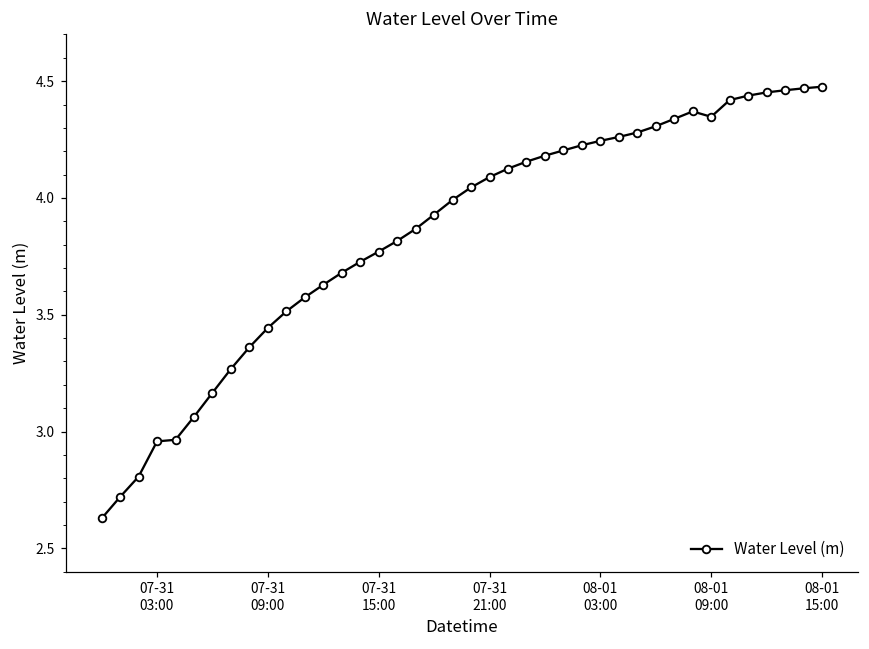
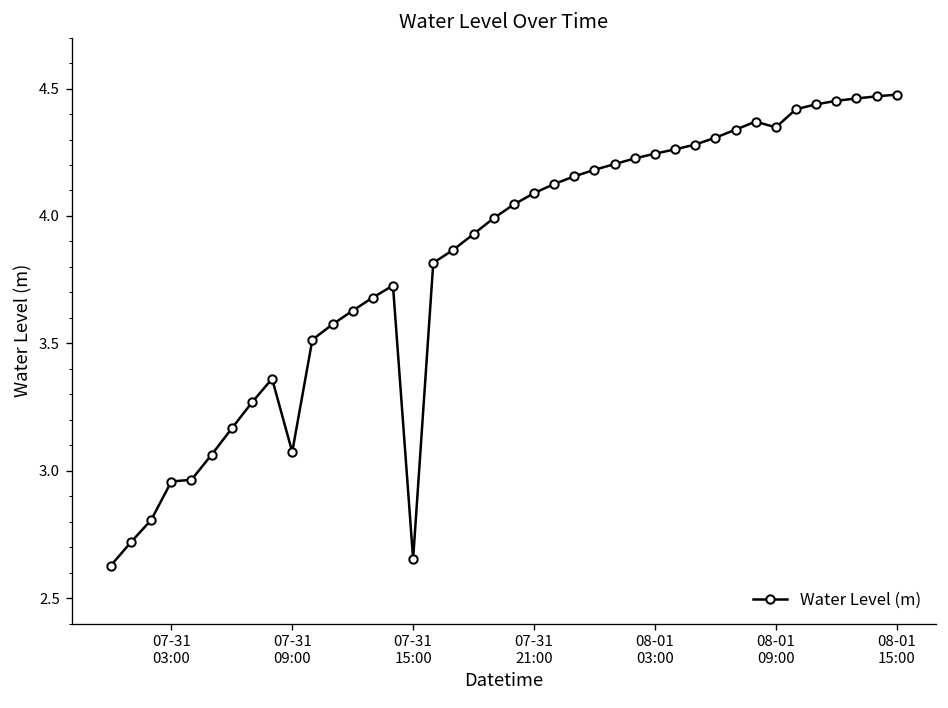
  {
    "07-31 03:00": 2.96,
-   "07-31 09:00": 3.44,
-   "07-31 15:00": 3.77,
+   "07-31 09:00": 3.07,
+   "07-31 15:00": 2.65,
    "07-31 21:00": 4.09,
    "08-01 03:00": 4.24,
    "08-01 09:00": 4.35,
    "08-01 15:00": 4.48
  }
